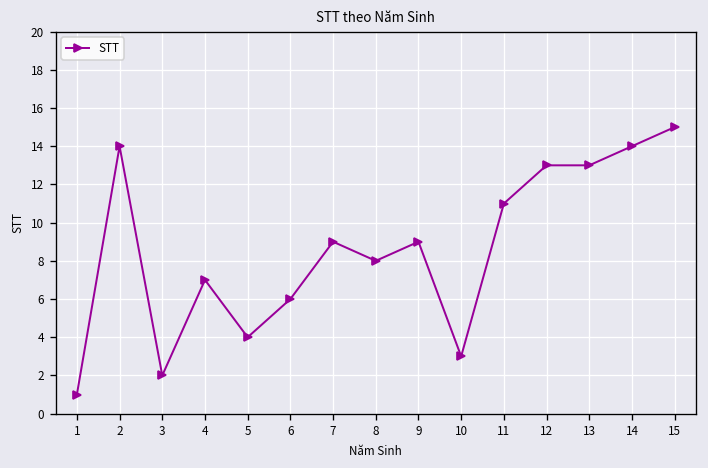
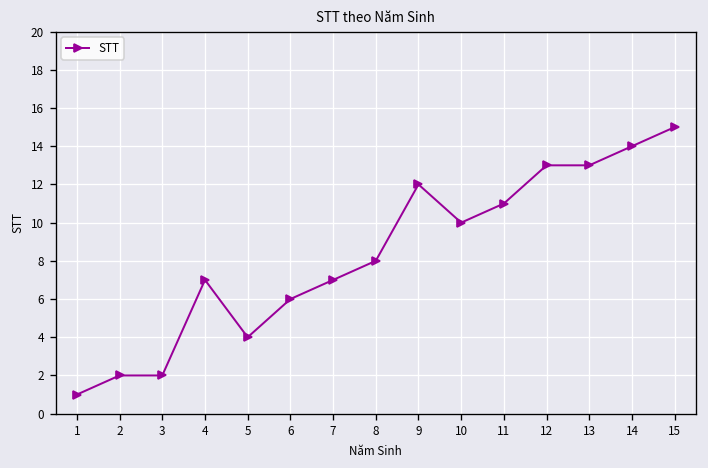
  {
    "1": 1,
-   "2": 14,
+   "2": 2,
    "3": 2,
    "4": 7,
    "5": 4,
    "6": 6,
-   "7": 9,
+   "7": 7,
    "8": 8,
-   "9": 9,
-   "10": 3,
+   "9": 12,
+   "10": 10,
    "11": 11,
    "12": 13,
    "13": 13,
    "14": 14,
    "15": 15
  }
